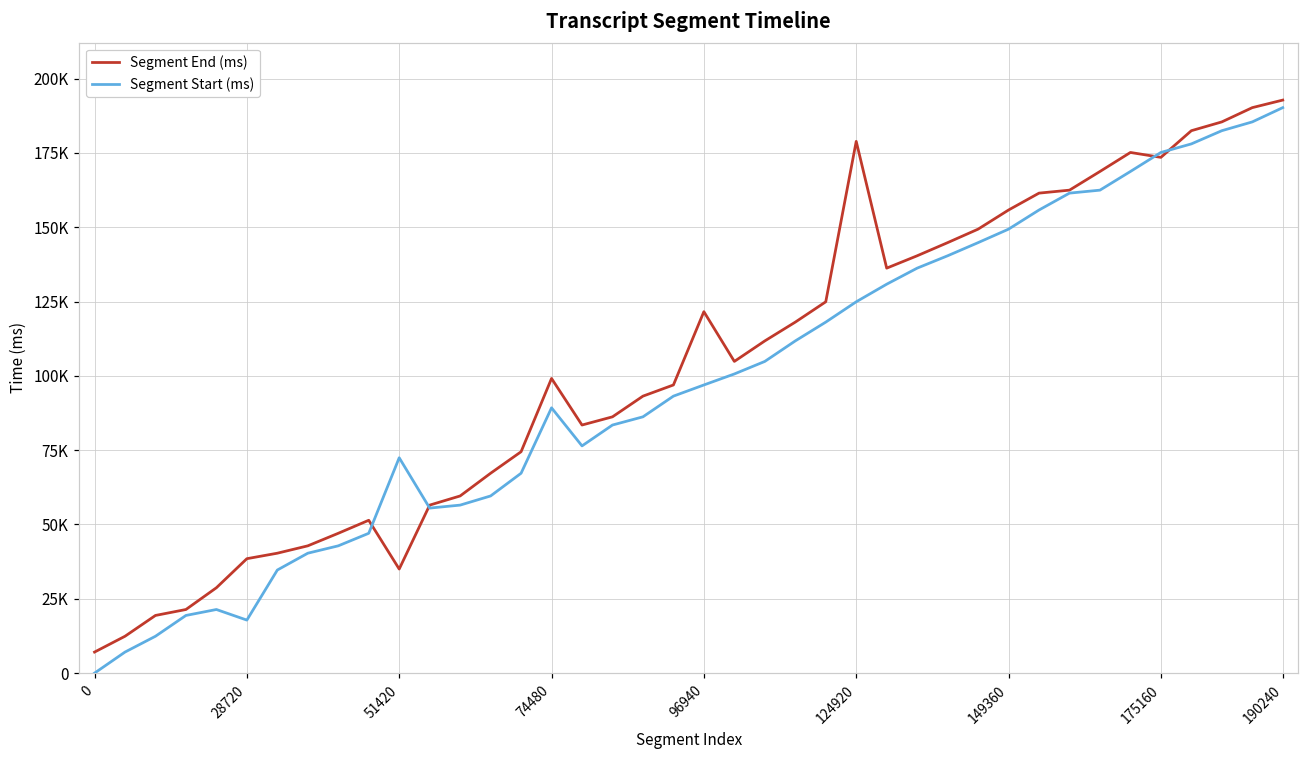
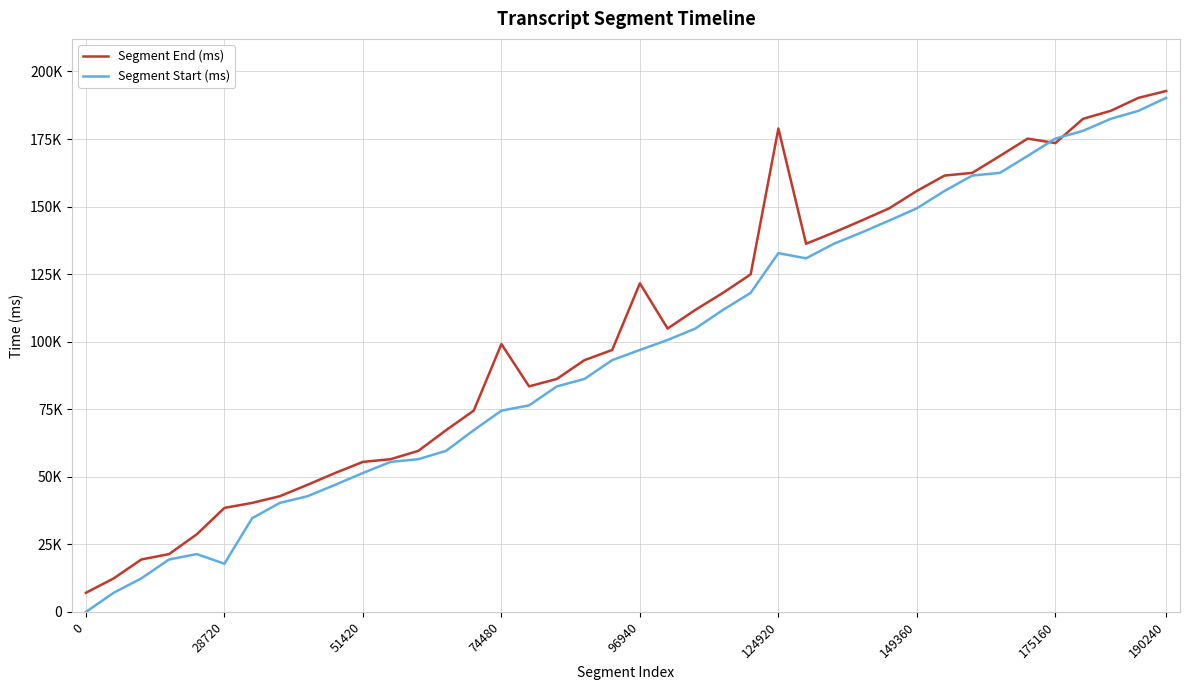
  {
    "Segment End (ms)": {
      "0": 7000,
      "28720": 38000,
-     "51420": 35000,
+     "51420": 56000,
      "74480": 99000,
      "96940": 122000,
      "124920": 179000,
      "149360": 156000,
      "175160": 174000,
      "190240": 193000
    },
    "Segment Start (ms)": {
      "0": 0,
      "28720": 18000,
-     "51420": 72000,
-     "74480": 89000,
+     "51420": 51000,
+     "74480": 74000,
      "96940": 97000,
-     "124920": 125000,
+     "124920": 133000,
      "149360": 149000,
      "175160": 175000,
      "190240": 190000
    }
  }
